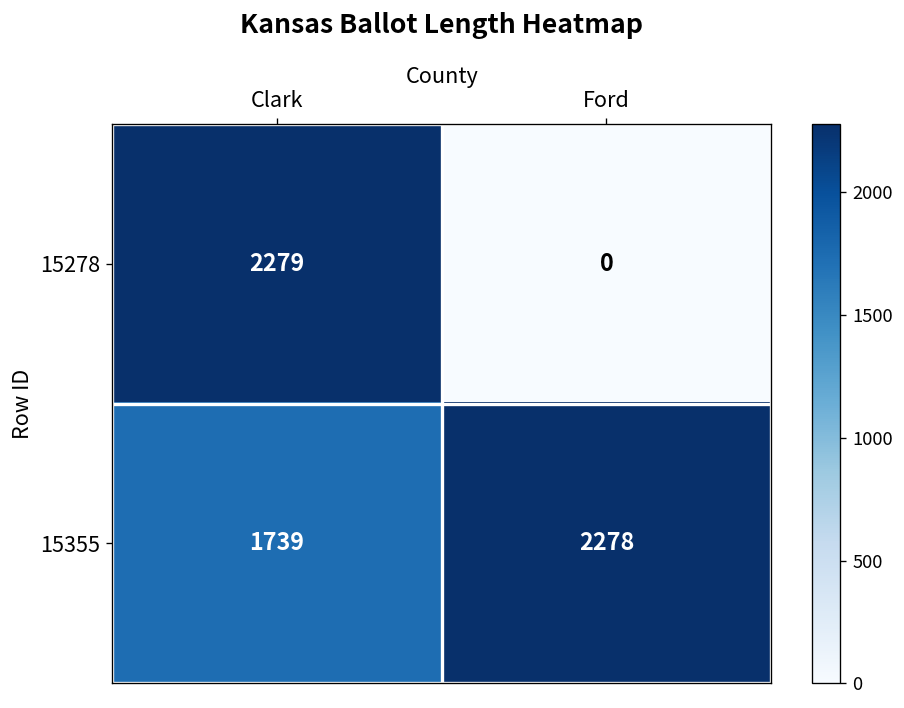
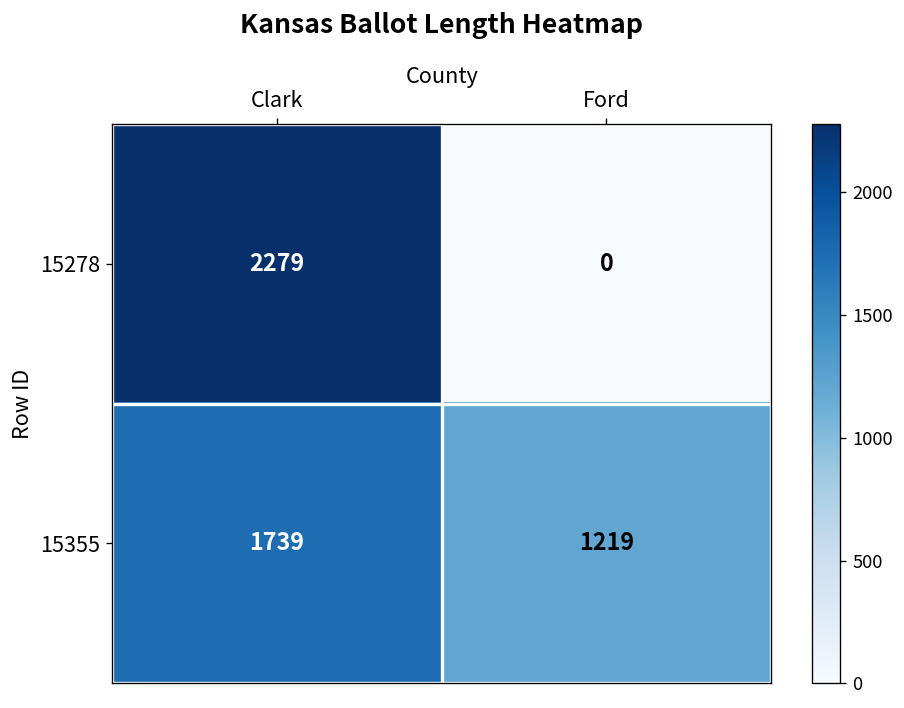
  {
    "15278": {
      "Clark": 2279,
      "Ford": 0
    },
    "15355": {
      "Clark": 1739,
-     "Ford": 2278
+     "Ford": 1219
    }
  }
